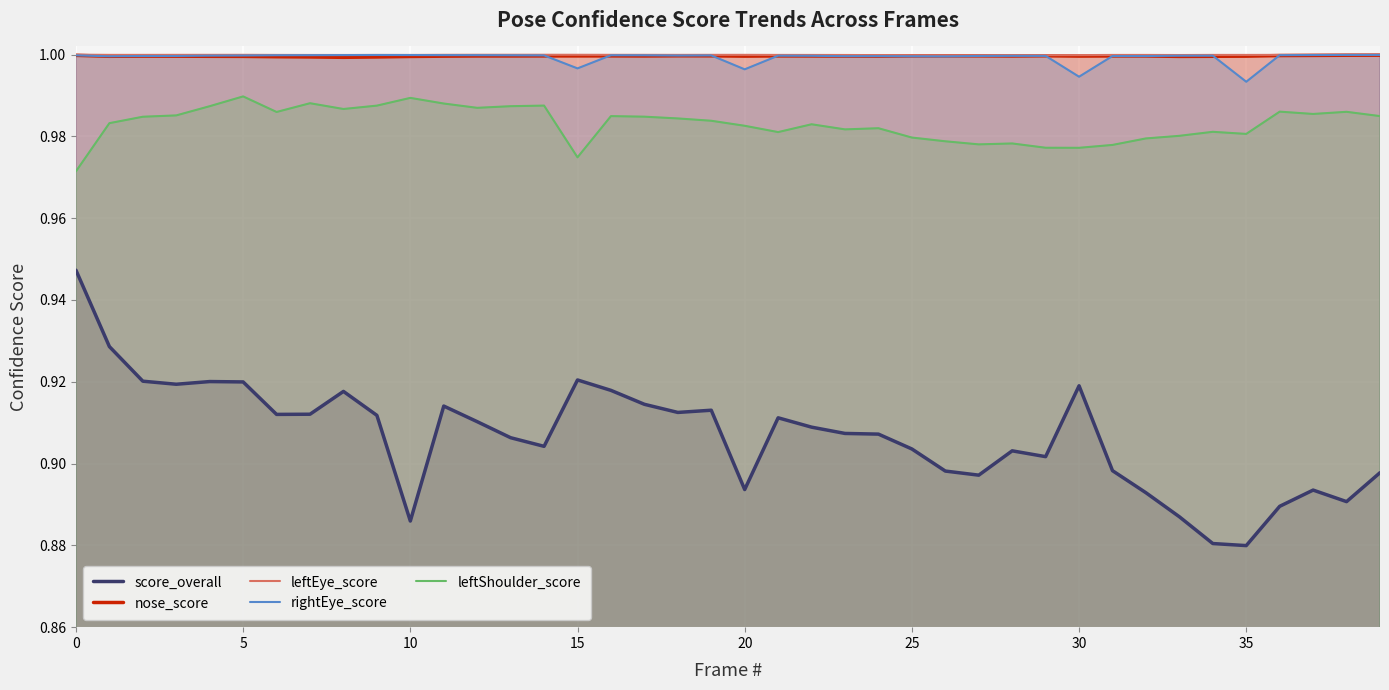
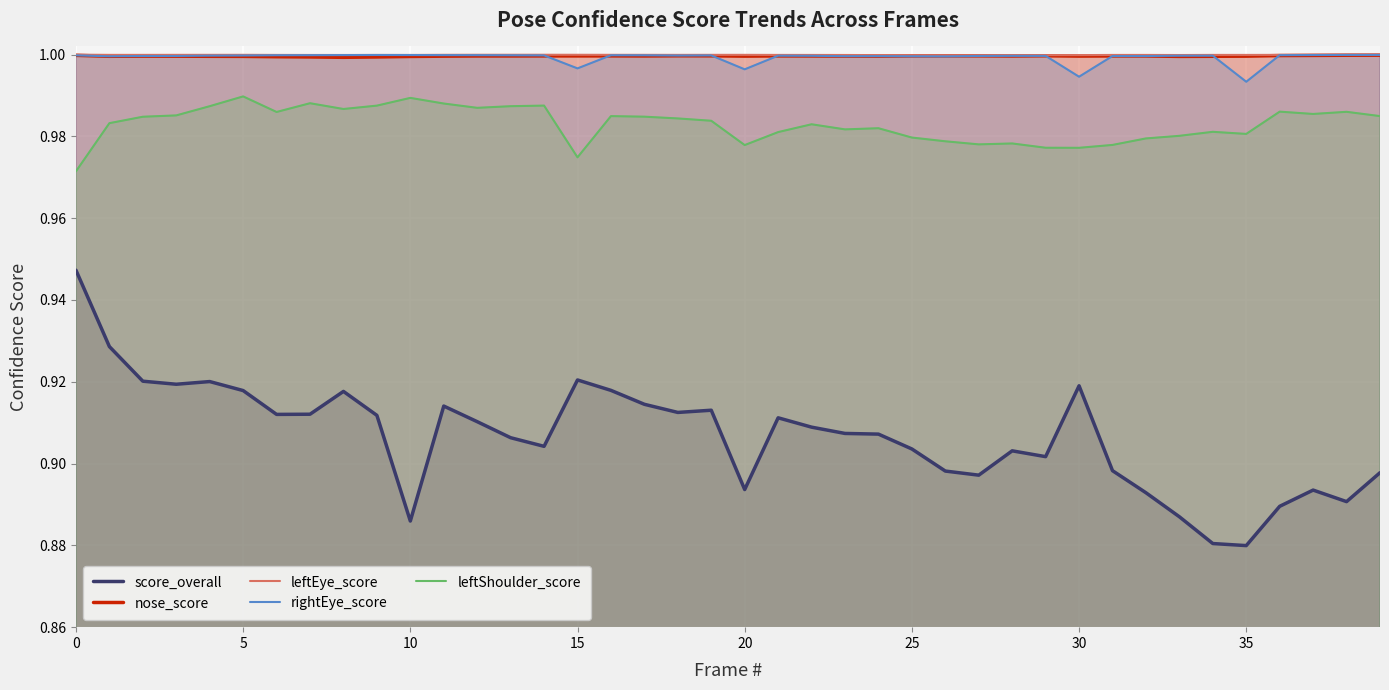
  {
    "score_overall": {
      "0": 0.947,
-     "5": 0.920,
+     "5": 0.918,
      "10": 0.886,
      "15": 0.920,
      "20": 0.894,
      "25": 0.904,
      "30": 0.919,
      "35": 0.880
    },
    "rightEye_score": {
      "15": 0.997,
      "20": 0.996,
      "30": 0.995,
      "35": 0.993
    },
    "leftShoulder_score": {
      "0": 0.971,
      "5": 0.990,
      "10": 0.989,
      "15": 0.975,
-     "20": 0.983,
+     "20": 0.978,
      "25": 0.980,
      "30": 0.977,
      "35": 0.981
    }
  }
